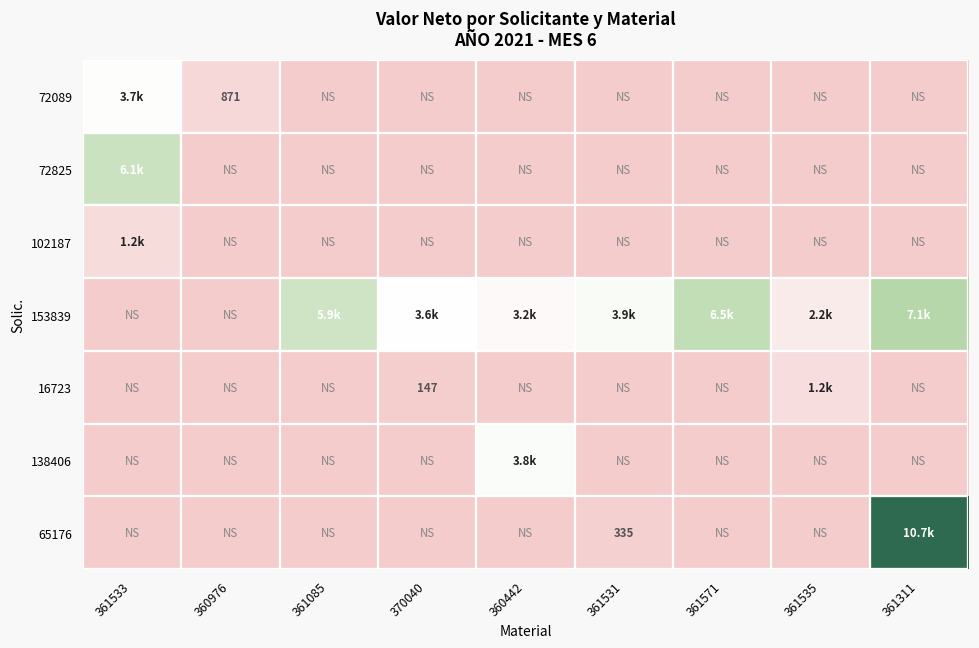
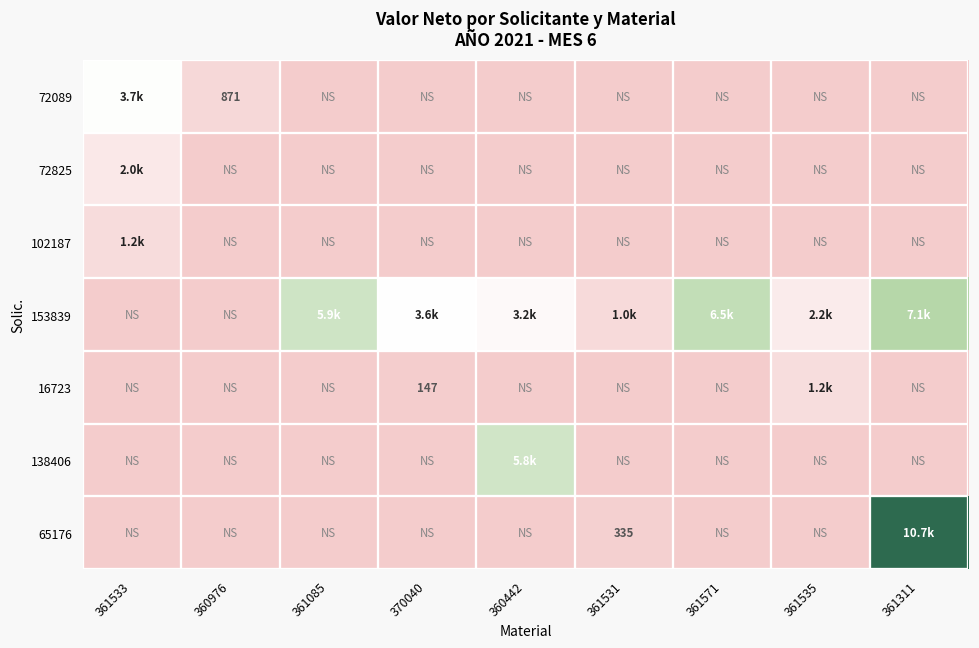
  {
    "72089": {
      "361533": "3.7k",
      "360976": "871"
    },
    "72825": {
-     "361533": "6.1k"
+     "361533": "2.0k"
    },
    "102187": {
      "361533": "1.2k"
    },
    "153839": {
      "361085": "5.9k",
      "370040": "3.6k",
      "360442": "3.2k",
-     "361531": "3.9k",
+     "361531": "1.0k",
      "361571": "6.5k",
      "361535": "2.2k",
      "361311": "7.1k"
    },
    "16723": {
      "370040": "147",
      "361535": "1.2k"
    },
    "138406": {
-     "360442": "3.8k"
+     "360442": "5.8k"
    },
    "65176": {
      "361531": "335",
      "361311": "10.7k"
    }
  }
